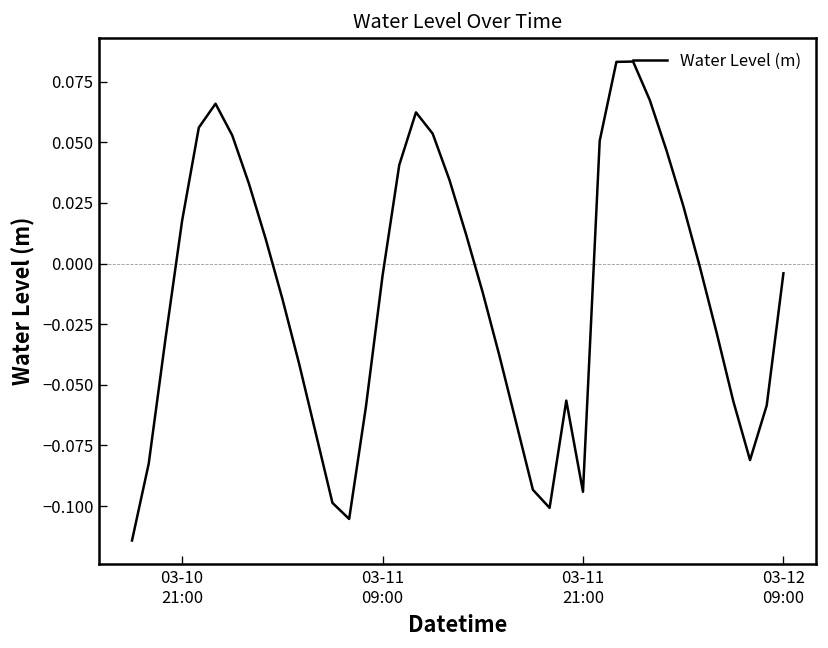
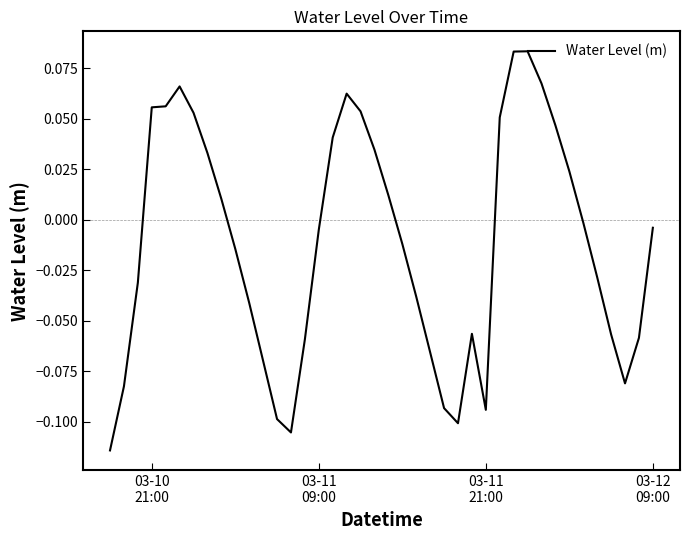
  {
-   "03-10 21:00": 0.018,
+   "03-10 21:00": 0.056,
    "03-11 09:00": -0.005,
    "03-11 21:00": -0.094,
    "03-12 09:00": -0.004
  }
